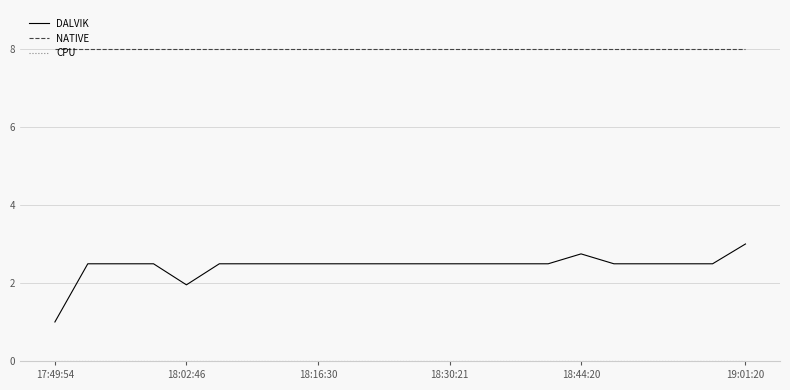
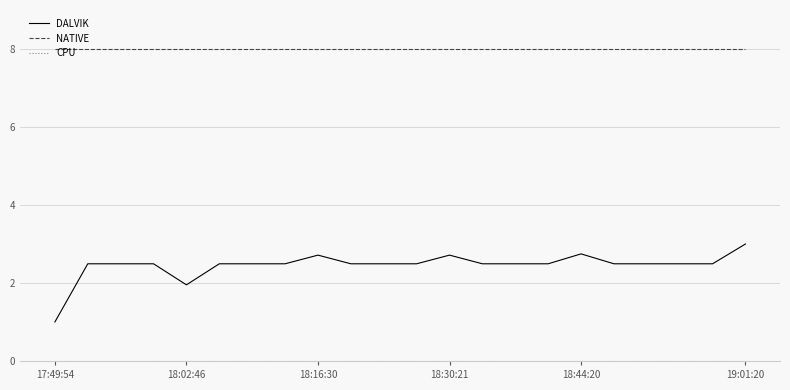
  {
    "DALVIK": {
      "17:49:54": 1.0,
      "18:02:46": 2.0,
-     "18:16:30": 2.5,
-     "18:30:21": 2.5,
+     "18:16:30": 2.7,
+     "18:30:21": 2.7,
      "18:44:20": 2.7,
      "19:01:20": 3.0
    },
    "NATIVE": {
      "17:49:54": 8.0,
      "18:02:46": 8.0,
      "18:16:30": 8.0,
      "18:30:21": 8.0,
      "18:44:20": 8.0,
      "19:01:20": 8.0
    },
    "CPU": {
      "17:49:54": 0.0,
      "18:02:46": 0.0,
      "18:16:30": 0.0,
      "18:30:21": 0.0,
      "18:44:20": 0.0,
      "19:01:20": 0.0
    }
  }
